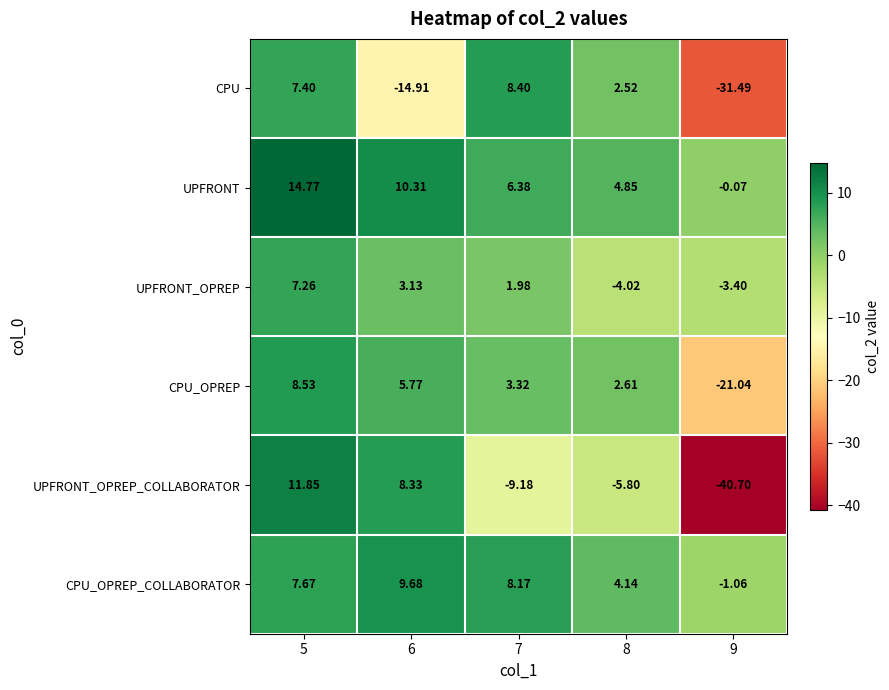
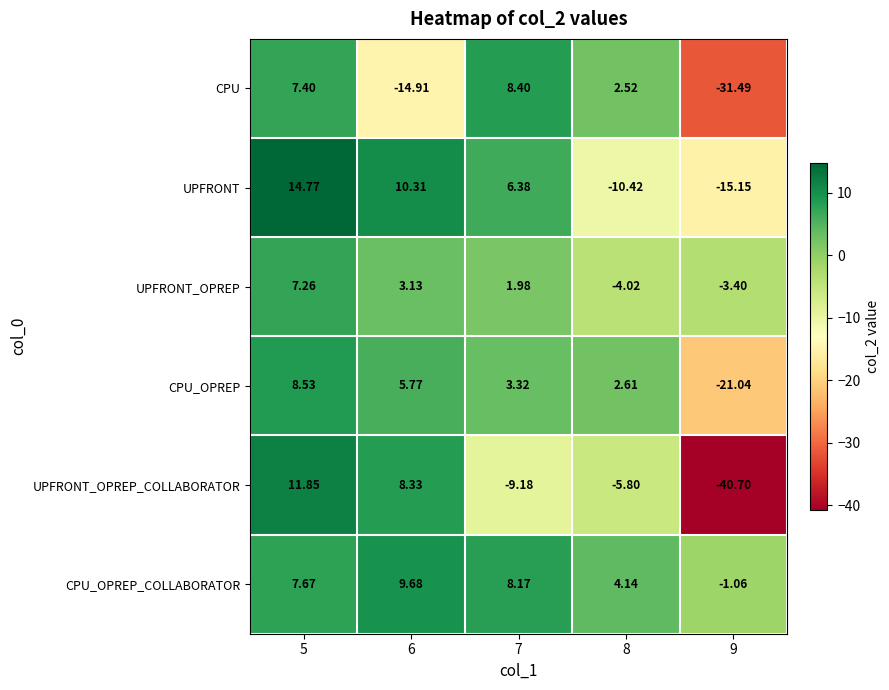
  {
    "CPU": {
      "5": 7.40,
      "6": -14.91,
      "7": 8.40,
      "8": 2.52,
      "9": -31.49
    },
    "UPFRONT": {
      "5": 14.77,
      "6": 10.31,
      "7": 6.38,
-     "8": 4.85,
-     "9": -0.07
+     "8": -10.42,
+     "9": -15.15
    },
    "UPFRONT_OPREP": {
      "5": 7.26,
      "6": 3.13,
      "7": 1.98,
      "8": -4.02,
      "9": -3.40
    },
    "CPU_OPREP": {
      "5": 8.53,
      "6": 5.77,
      "7": 3.32,
      "8": 2.61,
      "9": -21.04
    },
    "UPFRONT_OPREP_COLLABORATOR": {
      "5": 11.85,
      "6": 8.33,
      "7": -9.18,
      "8": -5.80,
      "9": -40.70
    },
    "CPU_OPREP_COLLABORATOR": {
      "5": 7.67,
      "6": 9.68,
      "7": 8.17,
      "8": 4.14,
      "9": -1.06
    }
  }
